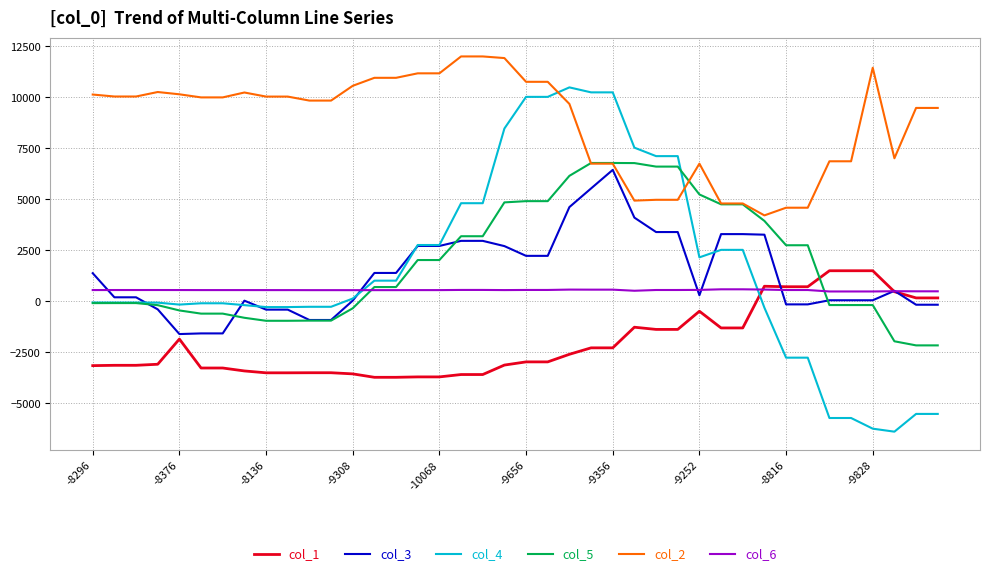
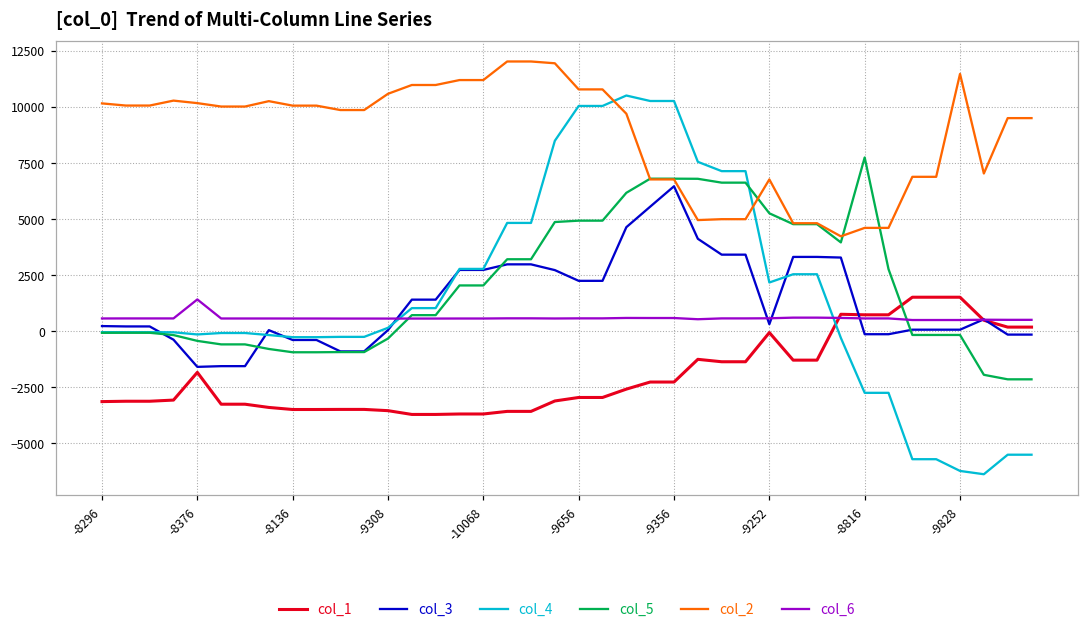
  {
    "col_1": {
      "-8296": -3100,
      "-8376": -1800,
      "-8136": -3500,
      "-9308": -3600,
      "-10068": -3700,
      "-9656": -3000,
      "-9356": -2300,
-     "-9252": -500,
+     "-9252": -100,
      "-8816": 700,
      "-9828": 1500
    },
    "col_3": {
-     "-8296": 1400,
+     "-8296": 200,
      "-8376": -1600,
      "-9656": 2200,
      "-9356": 6500,
      "-9252": 300,
      "-8816": -100,
      "-9828": 100
    },
    "col_4": {
      "-8376": -200,
      "-9656": 10000,
      "-9356": 10300,
      "-9252": 2200,
      "-8816": -2800,
      "-9828": -6200
    },
    "col_5": {
      "-8376": -400,
      "-8136": -900,
      "-9308": -300,
      "-10068": 2000,
      "-9656": 4900,
      "-9252": 5200,
-     "-8816": 2800,
+     "-8816": 7700,
      "-9828": -200
    },
    "col_2": {
      "-8296": 10100,
      "-8376": 10200,
      "-8136": 10000,
      "-9308": 10600,
      "-10068": 11200,
      "-9656": 10800,
      "-9252": 6800,
      "-8816": 4600,
      "-9828": 11500
    },
    "col_6": {
      "-8296": 600,
-     "-8376": 600,
+     "-8376": 1400,
      "-8136": 600,
      "-9308": 600,
      "-10068": 600,
      "-9656": 600,
      "-9356": 600,
      "-9252": 600,
      "-8816": 600,
      "-9828": 500
    }
  }
